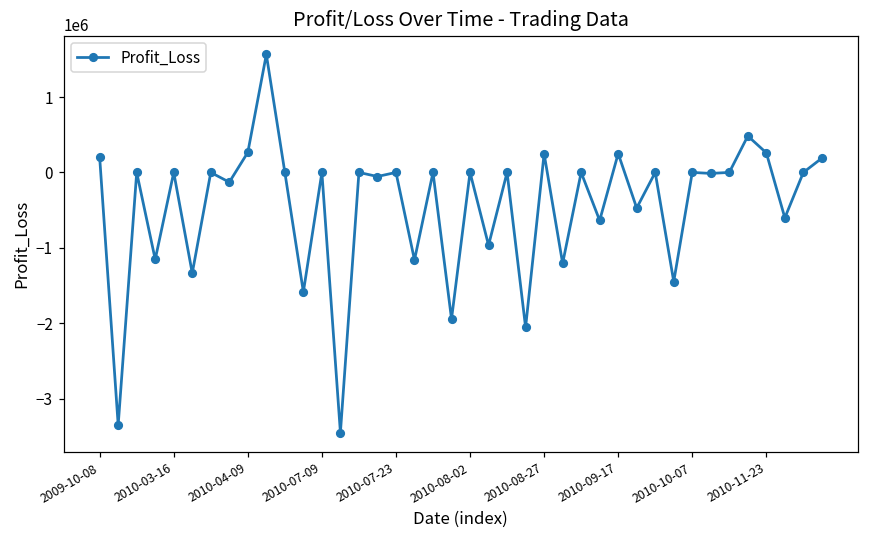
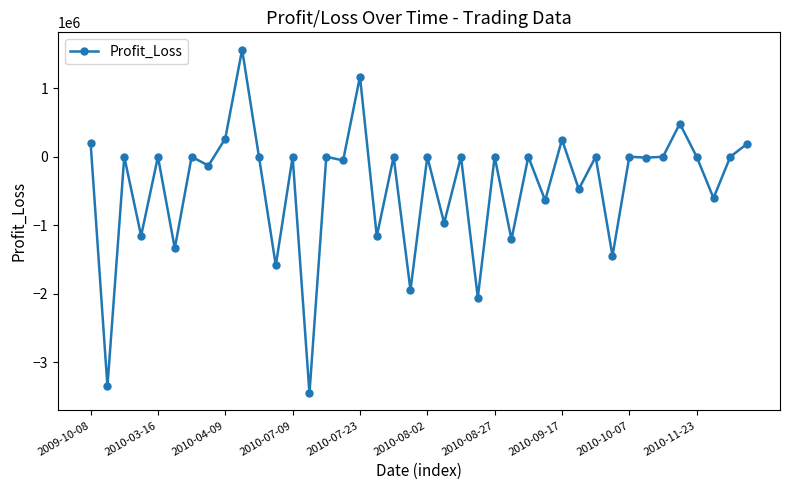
  {
    "2009-10-08": 200000,
    "2010-03-16": 0,
    "2010-04-09": 300000,
    "2010-07-09": 0,
-   "2010-07-23": 0,
+   "2010-07-23": 1200000,
    "2010-08-02": 0,
-   "2010-08-27": 200000,
+   "2010-08-27": 0,
    "2010-09-17": 300000,
    "2010-10-07": 0,
-   "2010-11-23": 300000
+   "2010-11-23": 0
  }
